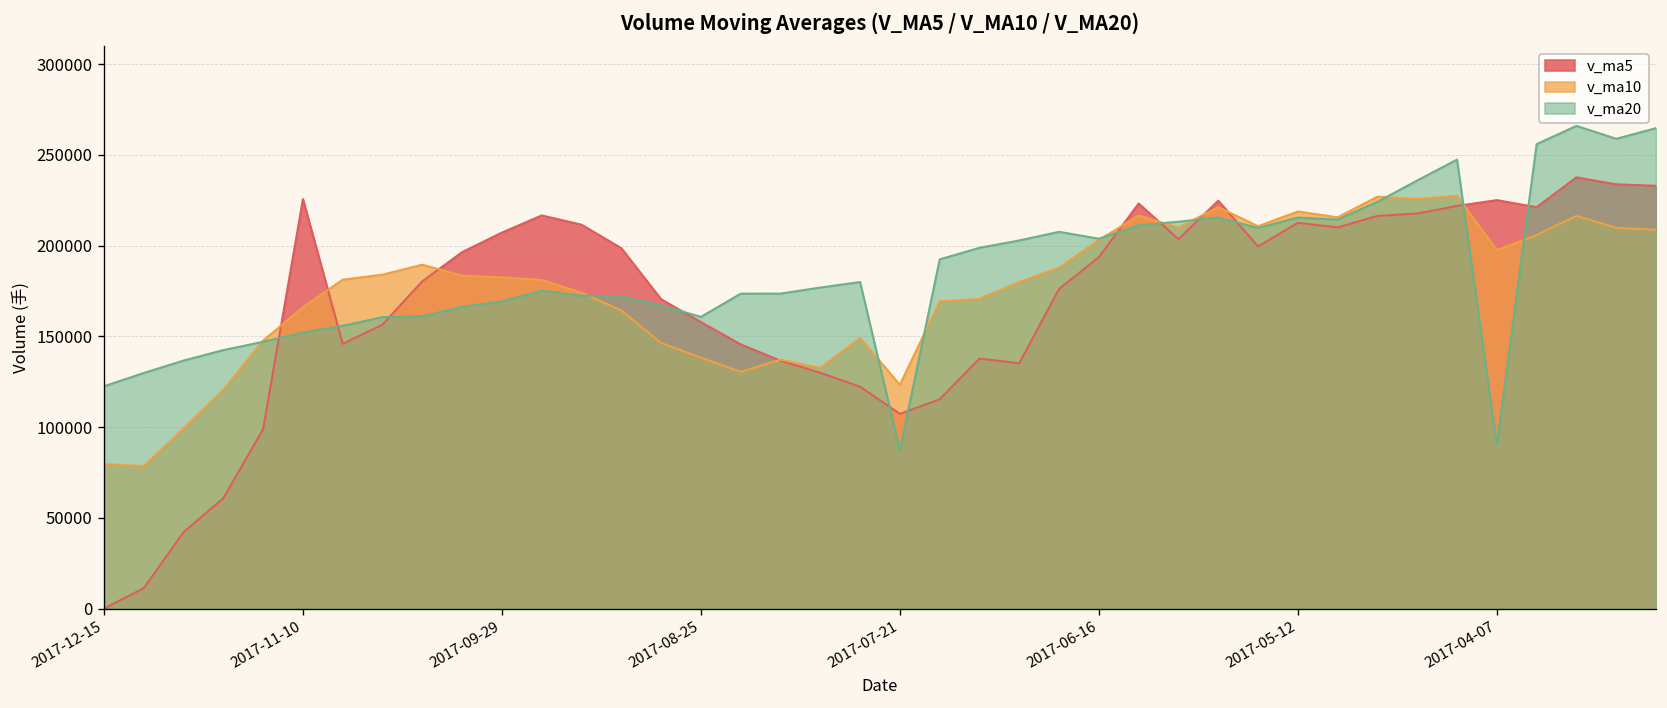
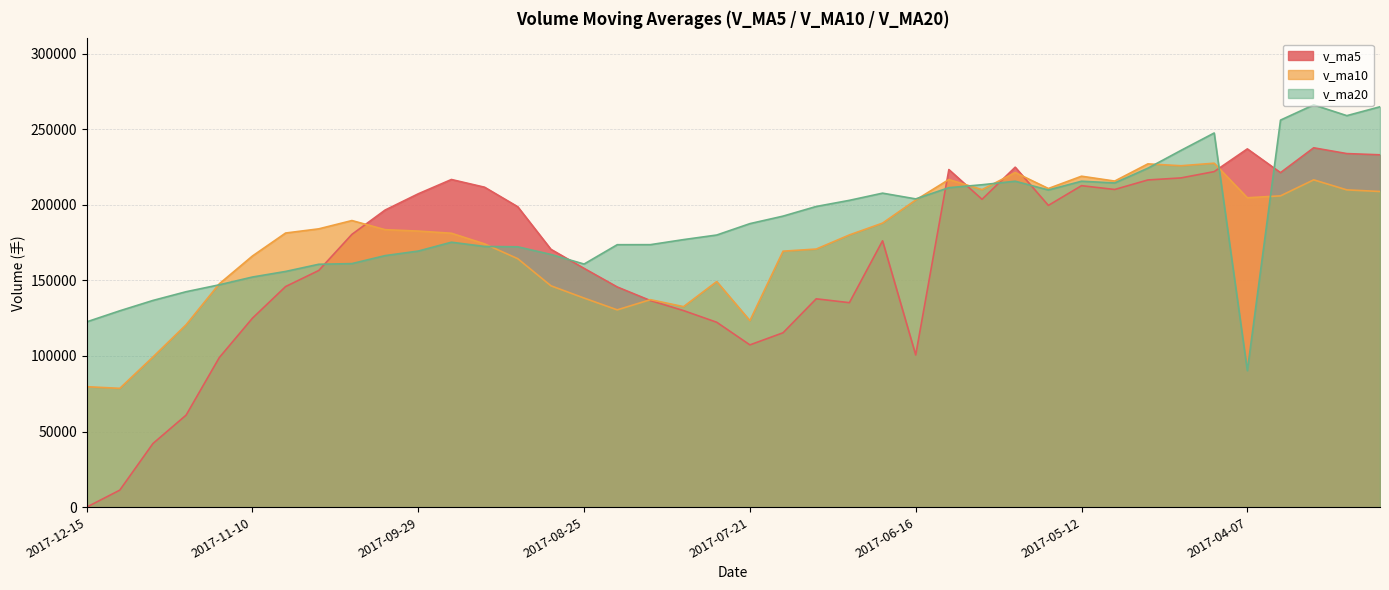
  {
    "v_ma5": {
      "2017-12-15": 0,
-     "2017-11-10": 226000,
+     "2017-11-10": 125000,
      "2017-09-29": 207000,
      "2017-08-25": 158000,
      "2017-07-21": 107000,
-     "2017-06-16": 194000,
+     "2017-06-16": 101000,
      "2017-05-12": 213000,
-     "2017-04-07": 225000
+     "2017-04-07": 237000
    },
    "v_ma10": {
      "2017-12-15": 80000,
      "2017-11-10": 166000,
      "2017-09-29": 183000,
      "2017-08-25": 138000,
      "2017-07-21": 123000,
      "2017-05-12": 219000,
-     "2017-04-07": 198000
+     "2017-04-07": 205000
    },
    "v_ma20": {
      "2017-12-15": 123000,
      "2017-11-10": 152000,
      "2017-09-29": 169000,
      "2017-08-25": 161000,
-     "2017-07-21": 87000,
+     "2017-07-21": 188000,
      "2017-05-12": 216000,
      "2017-04-07": 90000
    }
  }
